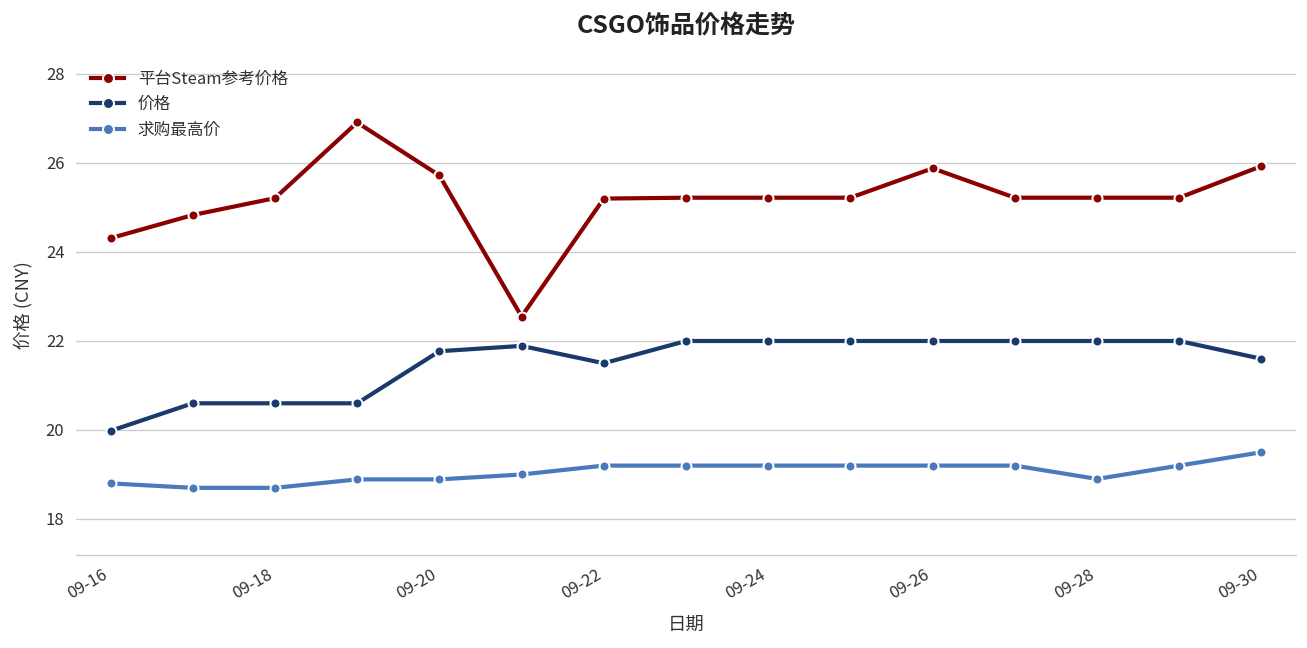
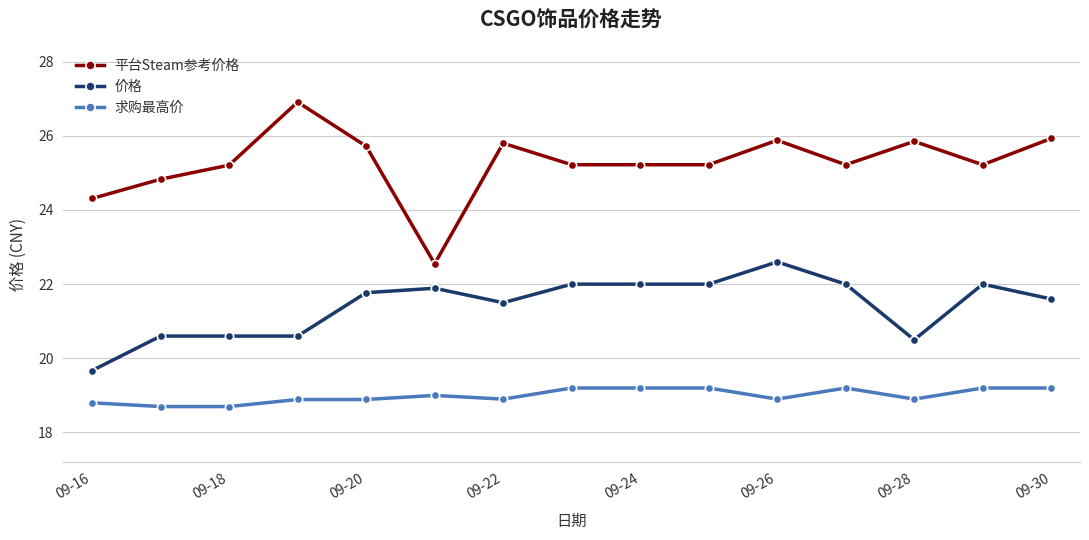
  {
    "平台Steam参考价格": {
      "09-16": 24.3,
      "09-18": 25.2,
      "09-20": 25.7,
-     "09-22": 25.2,
+     "09-22": 25.8,
      "09-24": 25.2,
      "09-26": 25.9,
-     "09-28": 25.2,
+     "09-28": 25.9,
      "09-30": 25.9
    },
    "价格": {
-     "09-16": 20.0,
+     "09-16": 19.7,
      "09-18": 20.6,
      "09-20": 21.8,
      "09-22": 21.5,
      "09-24": 22.0,
-     "09-26": 22.0,
-     "09-28": 22.0,
+     "09-26": 22.6,
+     "09-28": 20.5,
      "09-30": 21.6
    },
    "求购最高价": {
      "09-16": 18.8,
      "09-18": 18.7,
      "09-20": 18.9,
-     "09-22": 19.2,
+     "09-22": 18.9,
      "09-24": 19.2,
-     "09-26": 19.2,
+     "09-26": 18.9,
      "09-28": 18.9,
-     "09-30": 19.5
+     "09-30": 19.2
    }
  }
